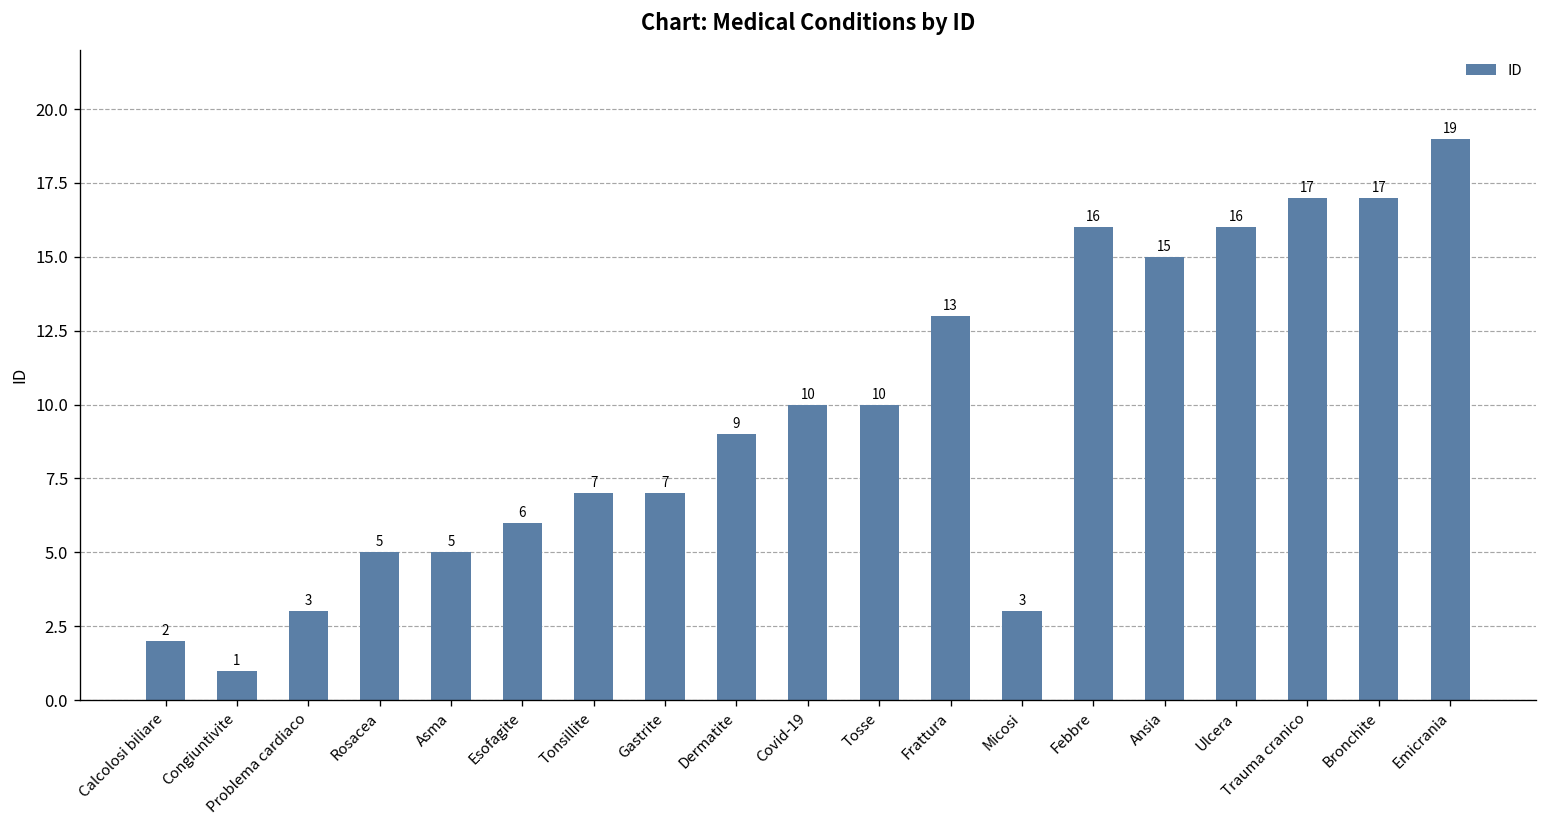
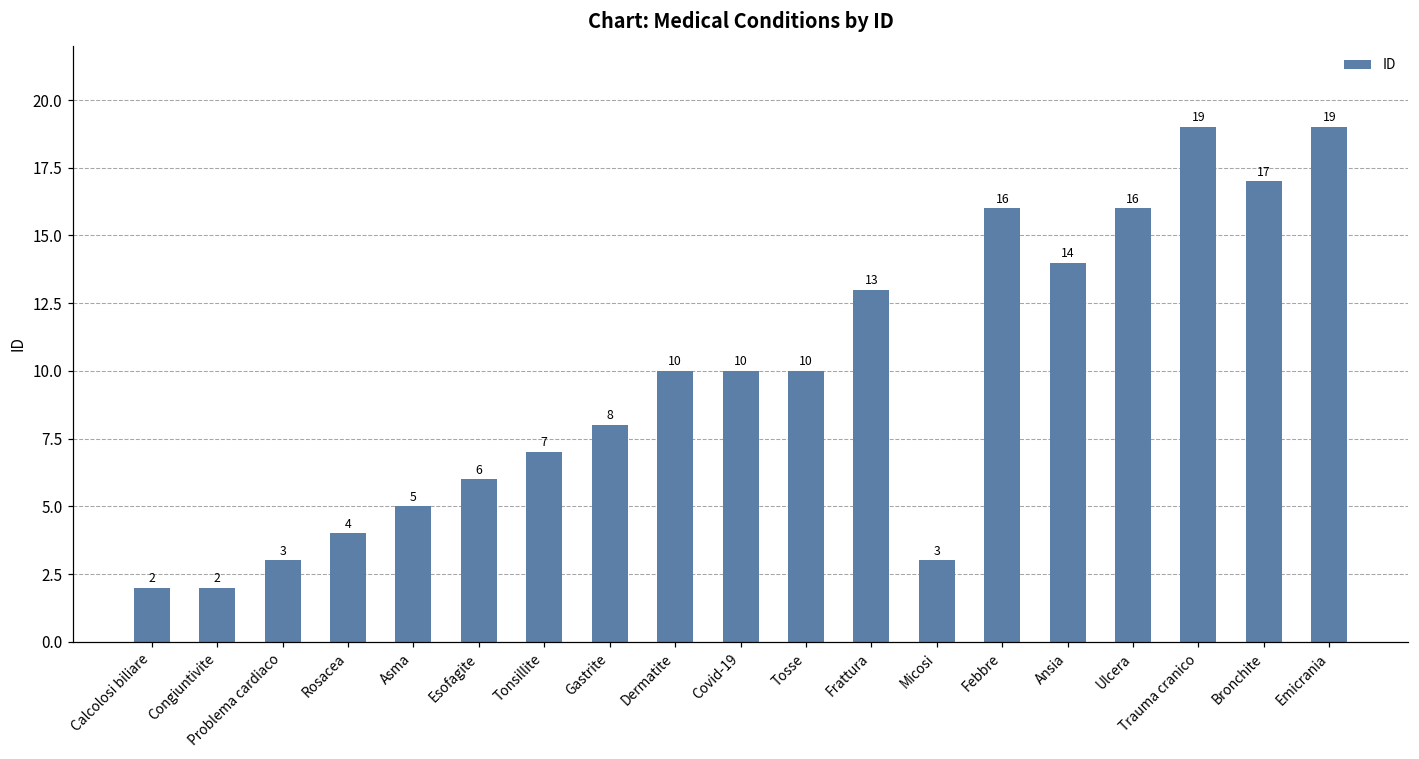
  {
    "Calcolosi biliare": 2,
-   "Congiuntivite": 1,
+   "Congiuntivite": 2,
    "Problema cardiaco": 3,
-   "Rosacea": 5,
+   "Rosacea": 4,
    "Asma": 5,
    "Esofagite": 6,
    "Tonsillite": 7,
-   "Gastrite": 7,
-   "Dermatite": 9,
+   "Gastrite": 8,
+   "Dermatite": 10,
    "Covid-19": 10,
    "Tosse": 10,
    "Frattura": 13,
    "Micosi": 3,
    "Febbre": 16,
-   "Ansia": 15,
+   "Ansia": 14,
    "Ulcera": 16,
-   "Trauma cranico": 17,
+   "Trauma cranico": 19,
    "Bronchite": 17,
    "Emicrania": 19
  }
